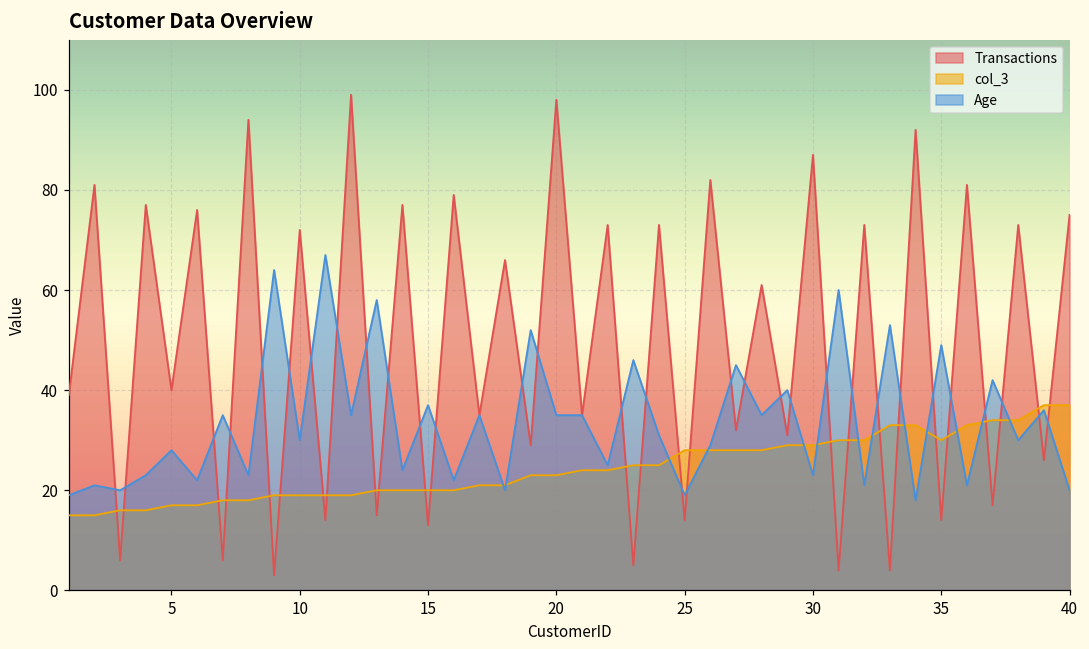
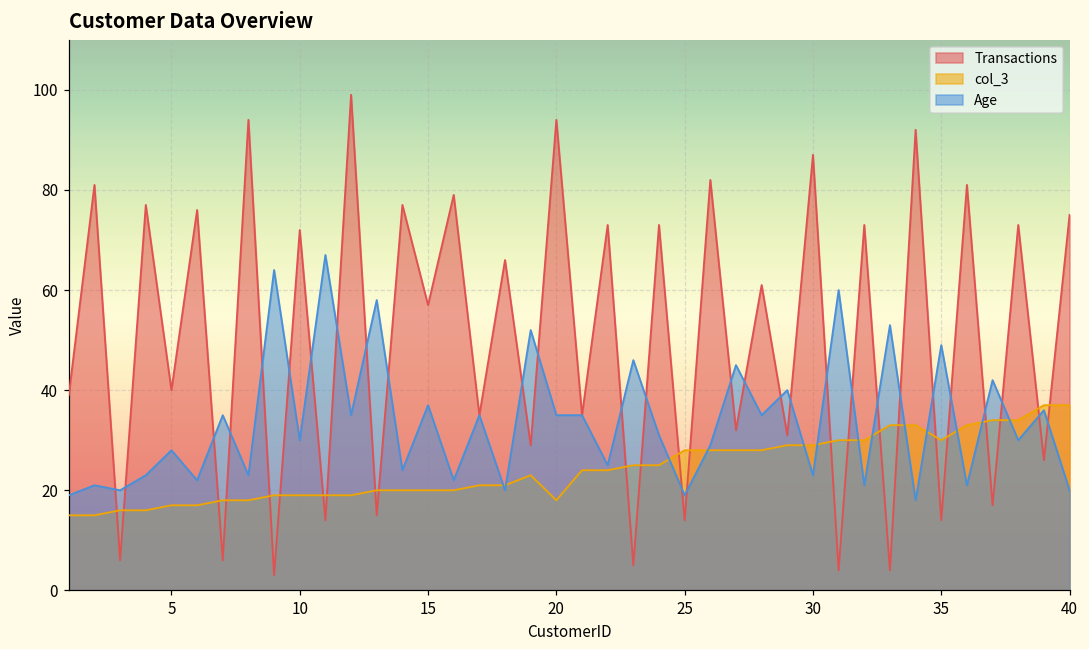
  {
    "Transactions": {
      "5": 40,
      "10": 72,
-     "15": 13,
-     "20": 98,
+     "15": 57,
+     "20": 94,
      "25": 14,
      "30": 87,
      "35": 14,
      "40": 75
    },
    "col_3": {
      "5": 17,
      "10": 19,
      "15": 20,
-     "20": 23,
+     "20": 18,
      "25": 28,
      "30": 29,
      "35": 30,
      "40": 37
    },
    "Age": {
      "5": 28,
      "10": 30,
      "15": 37,
      "20": 35,
      "25": 19,
      "30": 23,
      "35": 49,
      "40": 20
    }
  }
